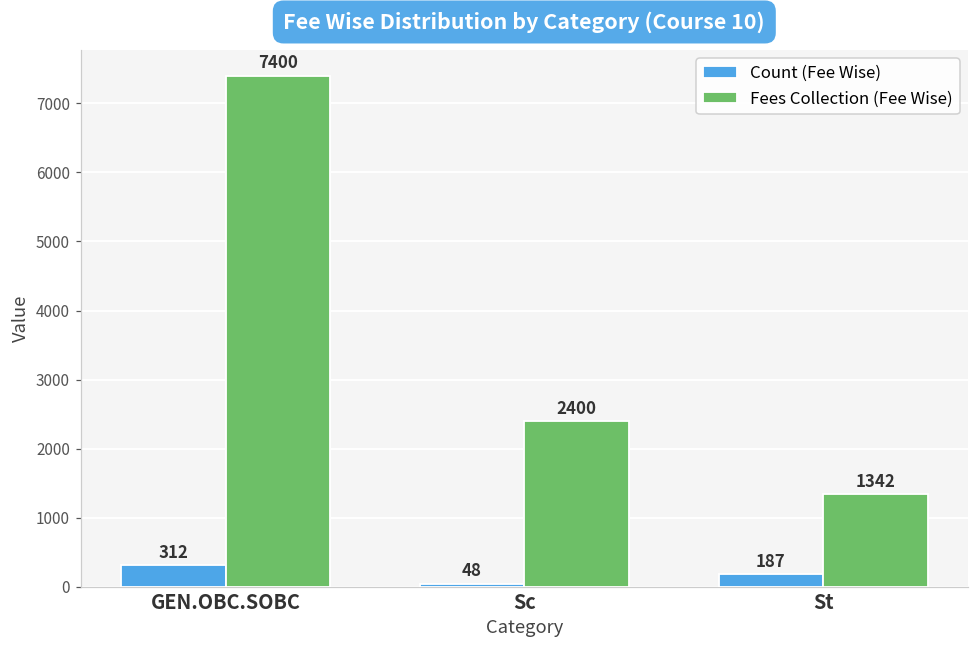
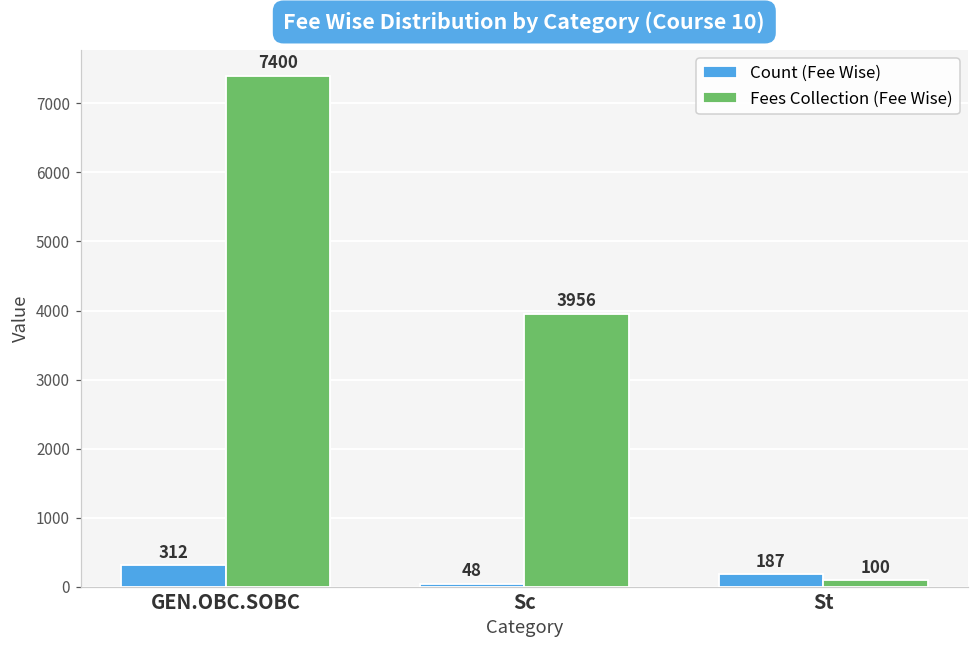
  {
    "Count (Fee Wise)": {
      "GEN.OBC.SOBC": 312,
      "Sc": 48,
      "St": 187
    },
    "Fees Collection (Fee Wise)": {
      "GEN.OBC.SOBC": 7400,
-     "Sc": 2400,
-     "St": 1342
+     "Sc": 3956,
+     "St": 100
    }
  }
